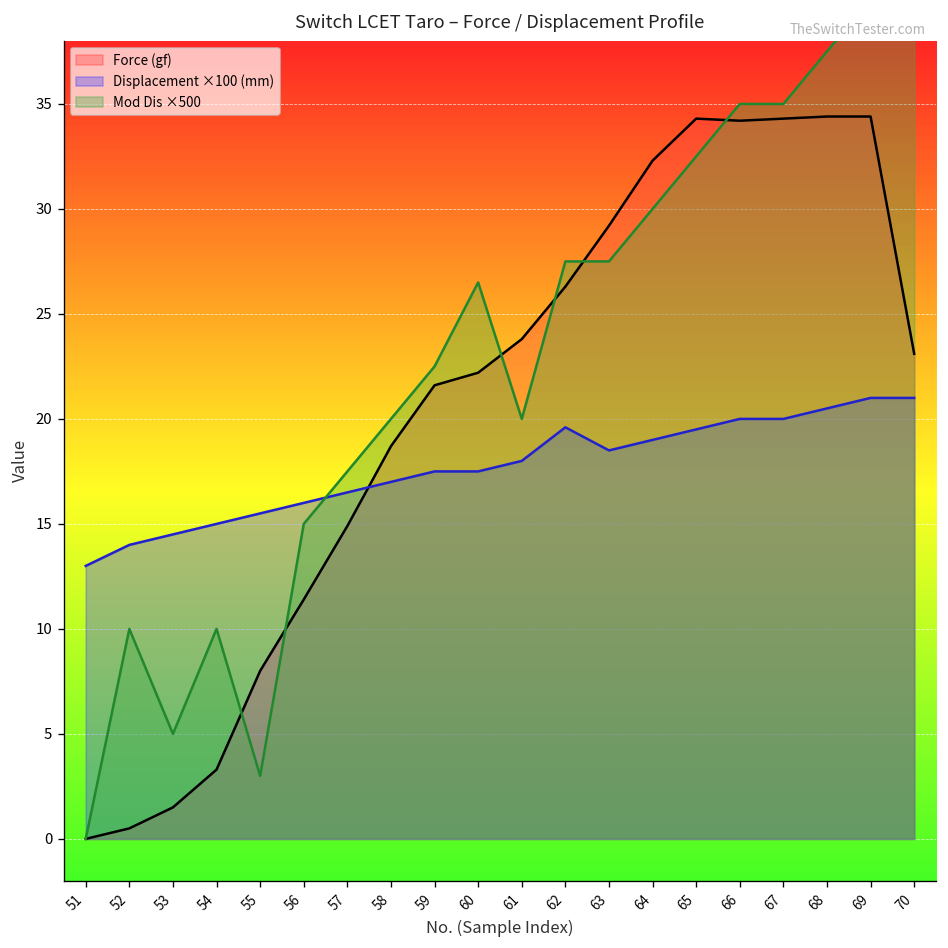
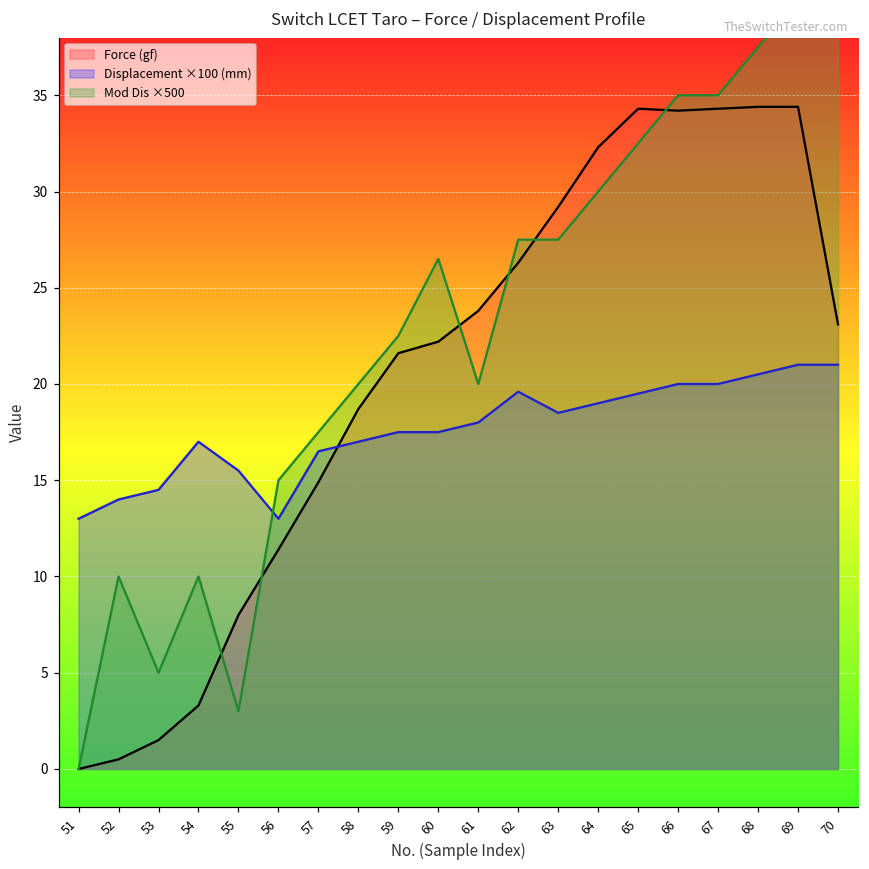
  {
    "Force (gf)": {
      "52": 0.5,
      "53": 1.5,
      "54": 3.3,
      "55": 8.0,
      "56": 11.4,
      "57": 14.9,
      "58": 18.7,
      "59": 21.6,
      "60": 22.2,
      "61": 23.8,
      "62": 26.3,
      "63": 29.2,
      "64": 32.3,
      "65": 34.3,
      "66": 34.2,
      "67": 34.3,
      "68": 34.4,
      "69": 34.4,
      "70": 23.1
    },
    "Displacement ×100 (mm)": {
      "51": 13.0,
      "52": 14.0,
      "53": 14.5,
-     "54": 15.0,
+     "54": 17.0,
      "55": 15.5,
-     "56": 16.0,
+     "56": 13.0,
      "57": 16.5,
      "58": 17.0,
      "59": 17.5,
      "60": 17.5,
      "61": 18.0,
      "62": 19.6,
      "63": 18.5,
      "64": 19.0,
      "65": 19.5,
      "66": 20.0,
      "67": 20.0,
      "68": 20.5,
      "69": 21.0,
      "70": 21.0
    },
    "Mod Dis ×500": {
      "52": 10.0,
      "53": 5.0,
      "54": 10.0,
      "55": 3.0,
      "56": 15.0,
      "57": 17.5,
      "58": 20.0,
      "59": 22.5,
      "60": 26.5,
      "61": 20.0,
      "62": 27.5,
      "63": 27.5,
      "64": 30.0,
      "65": 32.5,
      "66": 35.0,
      "67": 35.0,
      "68": 37.5
    }
  }
